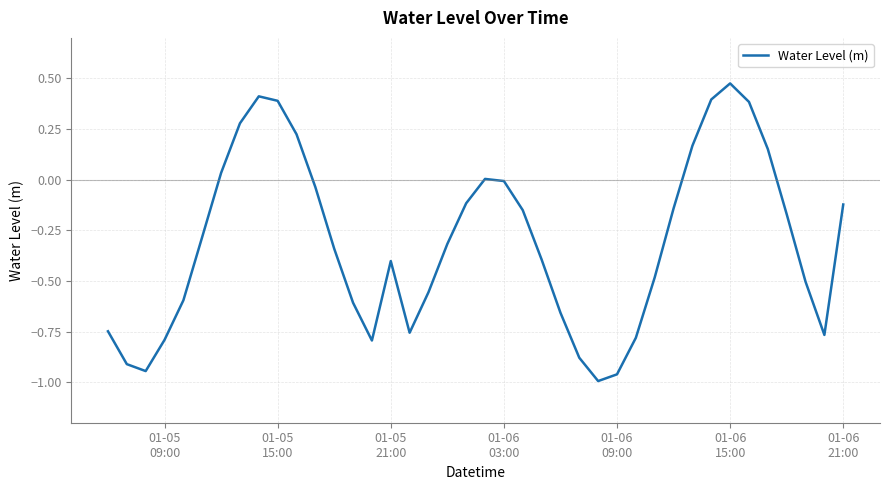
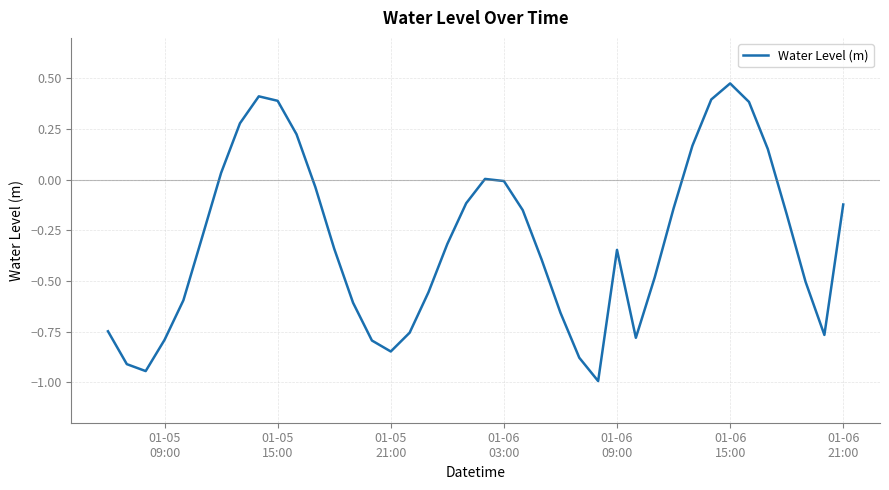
  {
    "01-05 09:00": -0.79,
    "01-05 15:00": 0.39,
-   "01-05 21:00": -0.40,
+   "01-05 21:00": -0.85,
    "01-06 03:00": -0.01,
-   "01-06 09:00": -0.96,
+   "01-06 09:00": -0.35,
    "01-06 15:00": 0.48,
    "01-06 21:00": -0.12
  }
